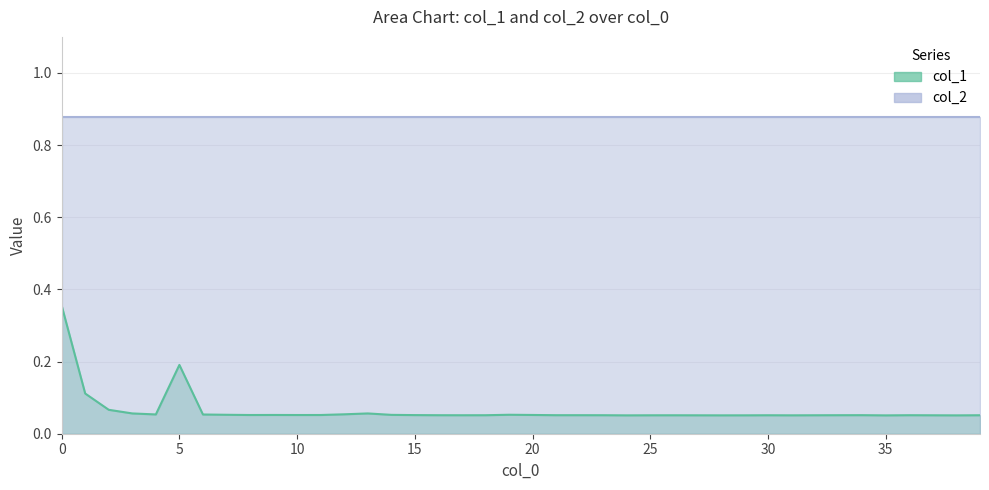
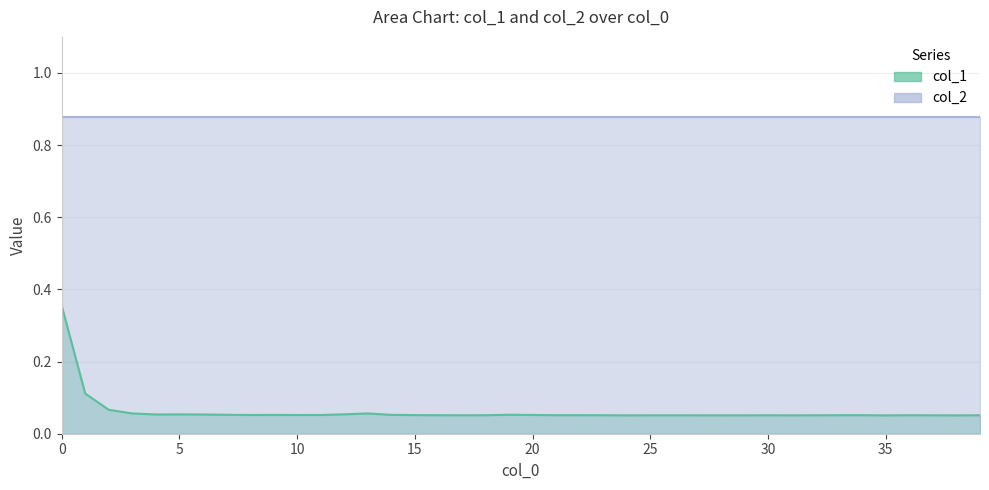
  {
    "col_1": {
      "0": 0.36,
-     "5": 0.19,
+     "5": 0.05,
      "10": 0.05,
      "15": 0.05,
      "20": 0.05,
      "25": 0.05,
      "30": 0.05,
      "35": 0.05
    },
    "col_2": {
      "0": 0.88,
      "5": 0.88,
      "10": 0.88,
      "15": 0.88,
      "20": 0.88,
      "25": 0.88,
      "30": 0.88,
      "35": 0.88
    }
  }
